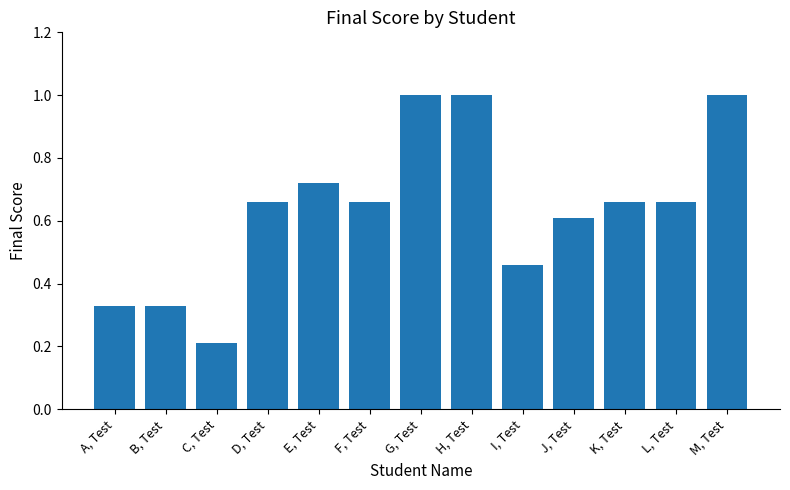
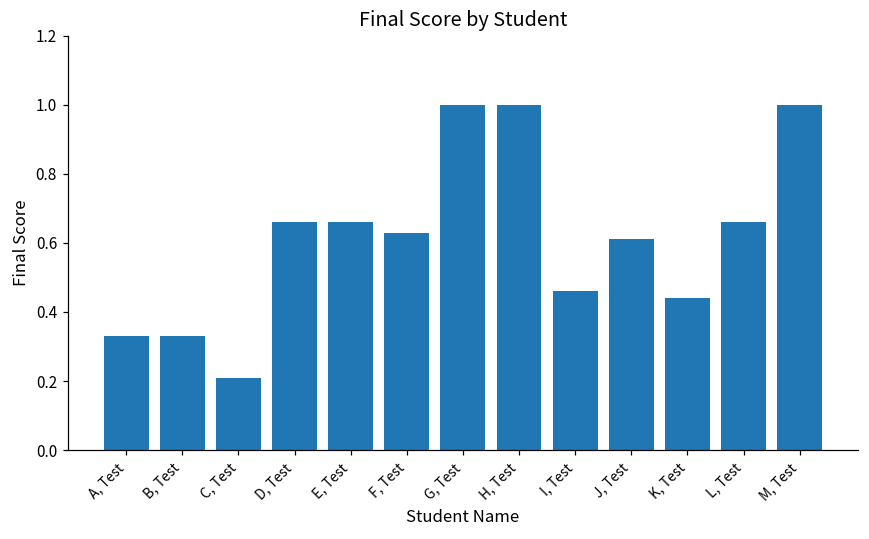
  {
    "A, Test": 0.33,
    "B, Test": 0.33,
    "C, Test": 0.21,
    "D, Test": 0.66,
-   "E, Test": 0.72,
-   "F, Test": 0.66,
+   "E, Test": 0.66,
+   "F, Test": 0.63,
    "G, Test": 1.00,
    "H, Test": 1.00,
    "I, Test": 0.46,
    "J, Test": 0.61,
-   "K, Test": 0.66,
+   "K, Test": 0.44,
    "L, Test": 0.66,
    "M, Test": 1.00
  }
